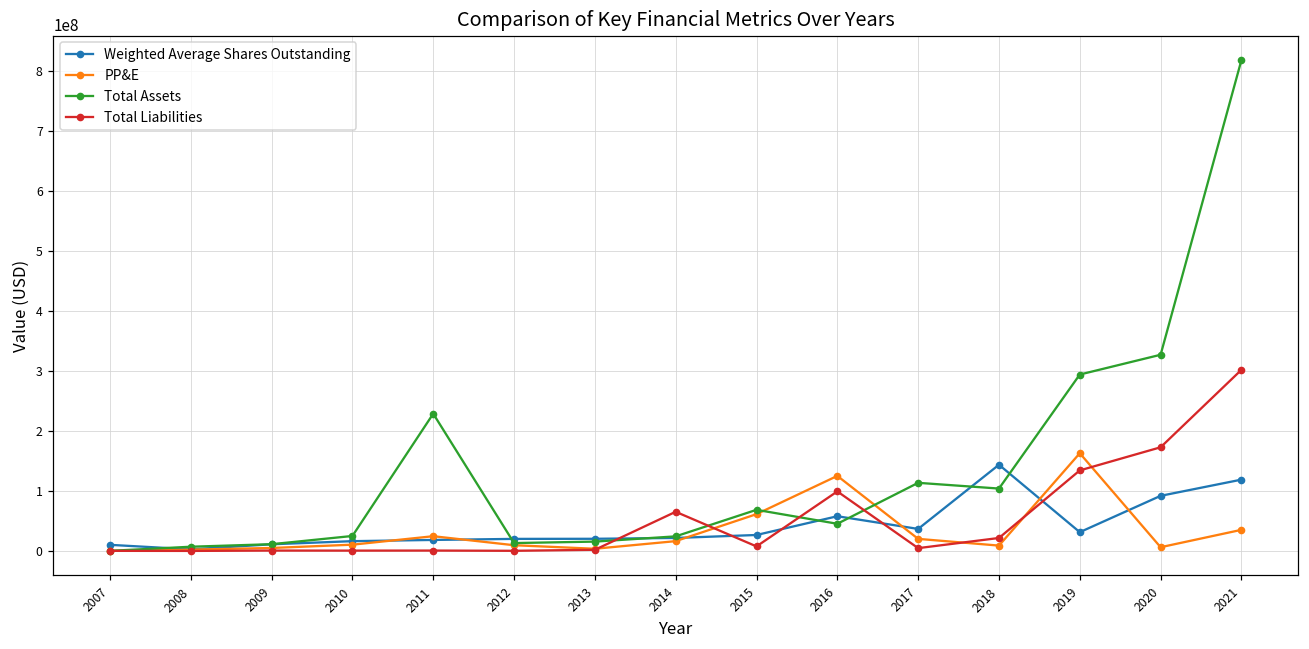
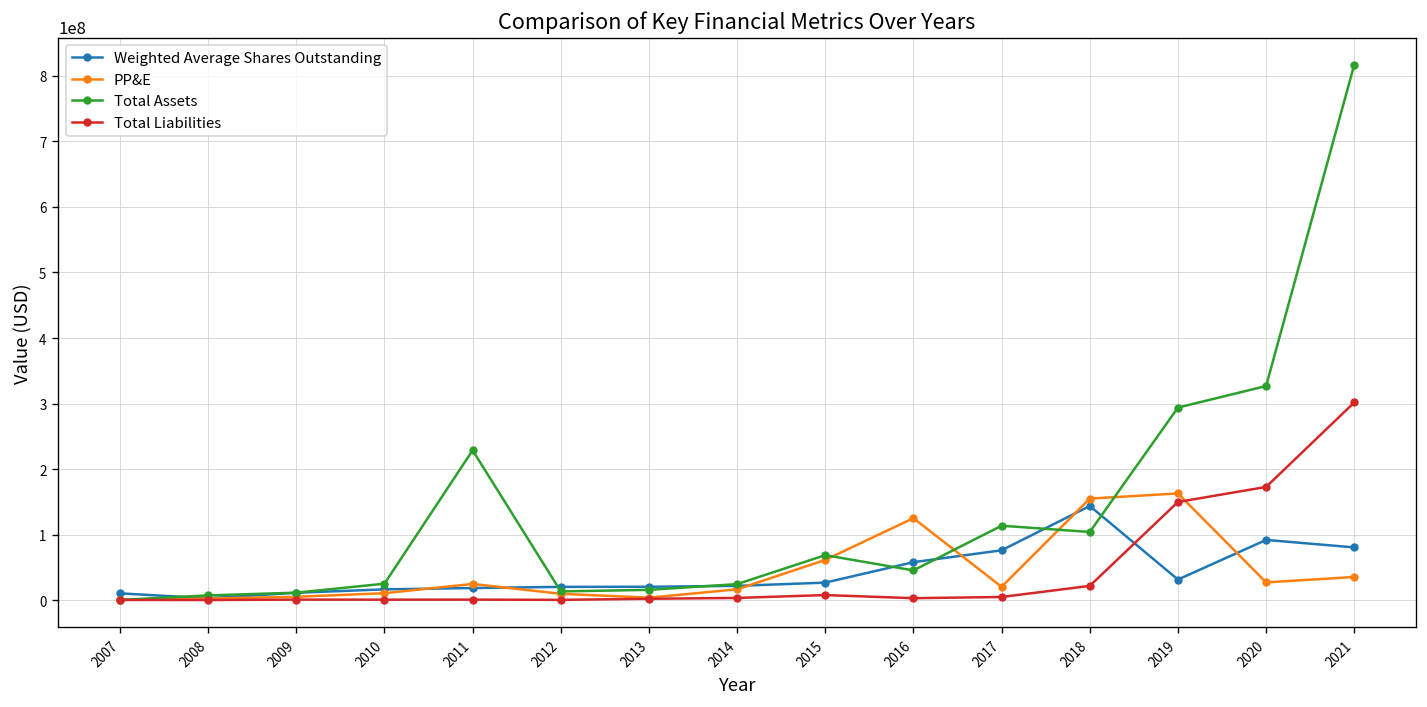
  {
    "Weighted Average Shares Outstanding": {
      "2007": 10000000,
      "2010": 20000000,
      "2011": 20000000,
      "2012": 20000000,
      "2013": 20000000,
      "2015": 30000000,
      "2016": 60000000,
-     "2017": 40000000,
+     "2017": 80000000,
      "2018": 140000000,
      "2019": 30000000,
      "2020": 90000000,
-     "2021": 120000000
+     "2021": 80000000
    },
    "PP&E": {
      "2010": 10000000,
      "2011": 20000000,
      "2014": 20000000,
      "2015": 60000000,
      "2016": 130000000,
      "2017": 20000000,
-     "2018": 10000000,
+     "2018": 150000000,
      "2019": 160000000,
-     "2020": 10000000,
+     "2020": 30000000,
      "2021": 40000000
    },
    "Total Assets": {
      "2010": 30000000,
      "2011": 230000000,
      "2013": 20000000,
      "2015": 70000000,
      "2016": 50000000,
      "2017": 110000000,
      "2018": 100000000,
      "2019": 290000000,
      "2020": 330000000,
      "2021": 820000000
    },
    "Total Liabilities": {
      "2010": 0,
      "2011": 0,
      "2012": 0,
-     "2014": 70000000,
+     "2014": 0,
      "2015": 10000000,
-     "2016": 100000000,
+     "2016": 0,
      "2017": 0,
      "2018": 20000000,
-     "2019": 130000000,
+     "2019": 150000000,
      "2020": 170000000,
      "2021": 300000000
    }
  }
